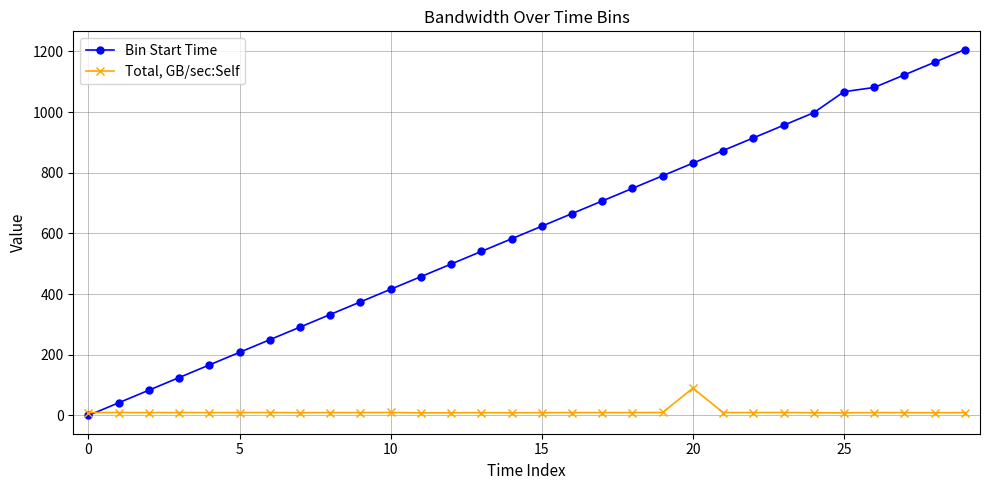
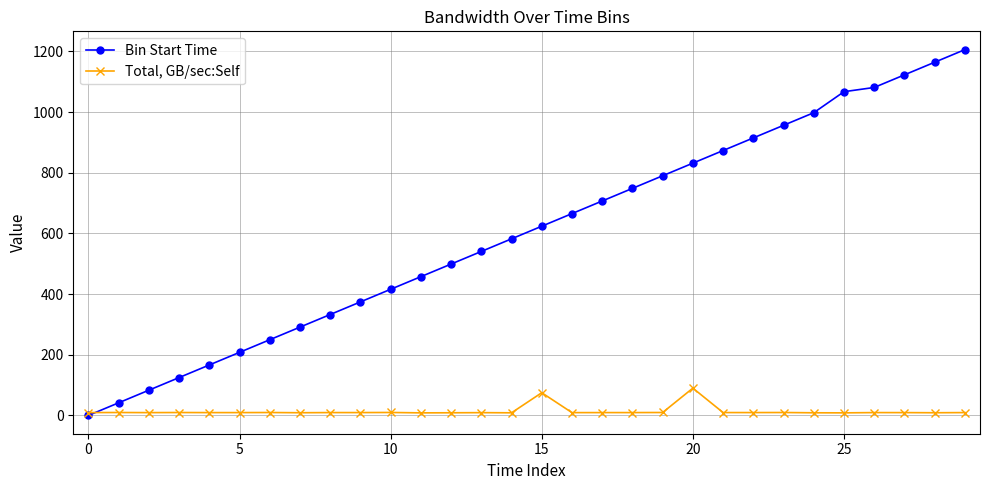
  {
    "Bin Start Time": {
      "0": 0,
      "5": 210,
      "10": 420,
      "15": 620,
      "20": 830,
      "25": 1070
    },
    "Total, GB/sec:Self": {
      "0": 10,
      "5": 10,
      "10": 10,
-     "15": 10,
+     "15": 70,
      "20": 90,
      "25": 10
    }
  }
